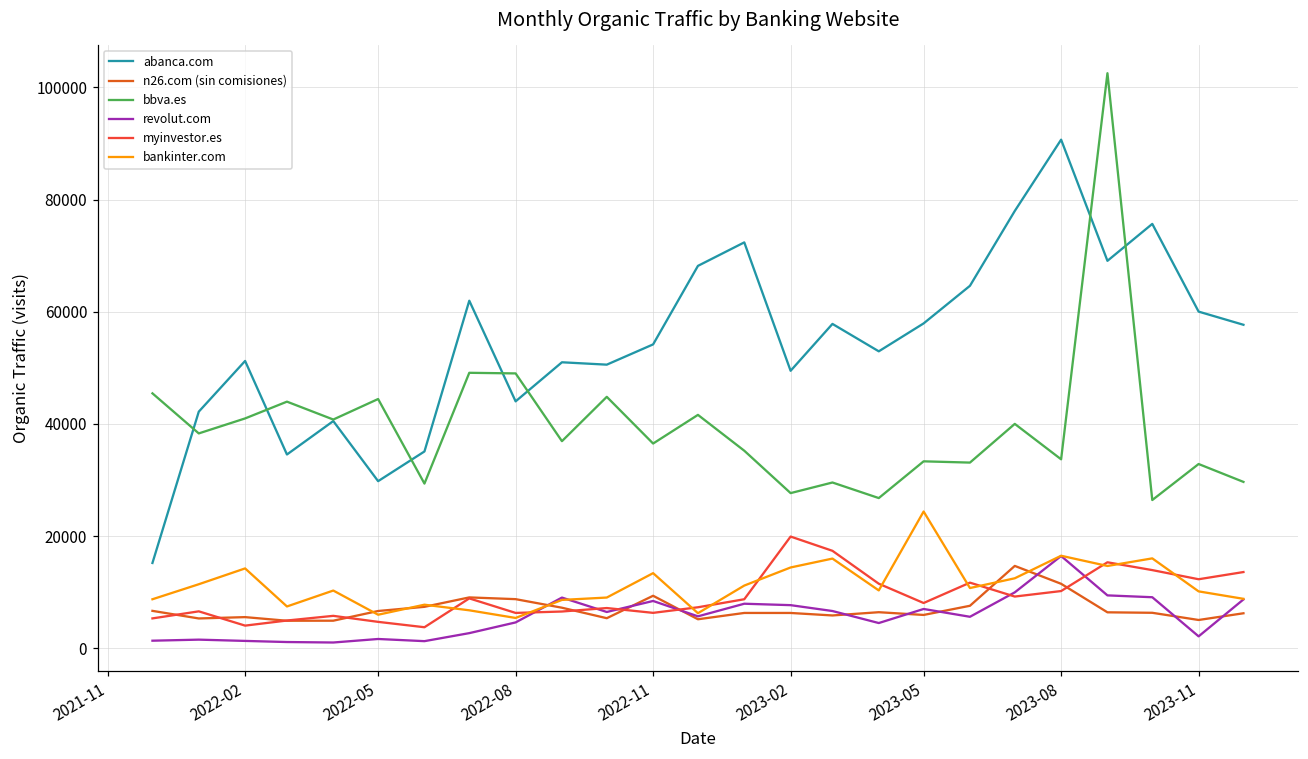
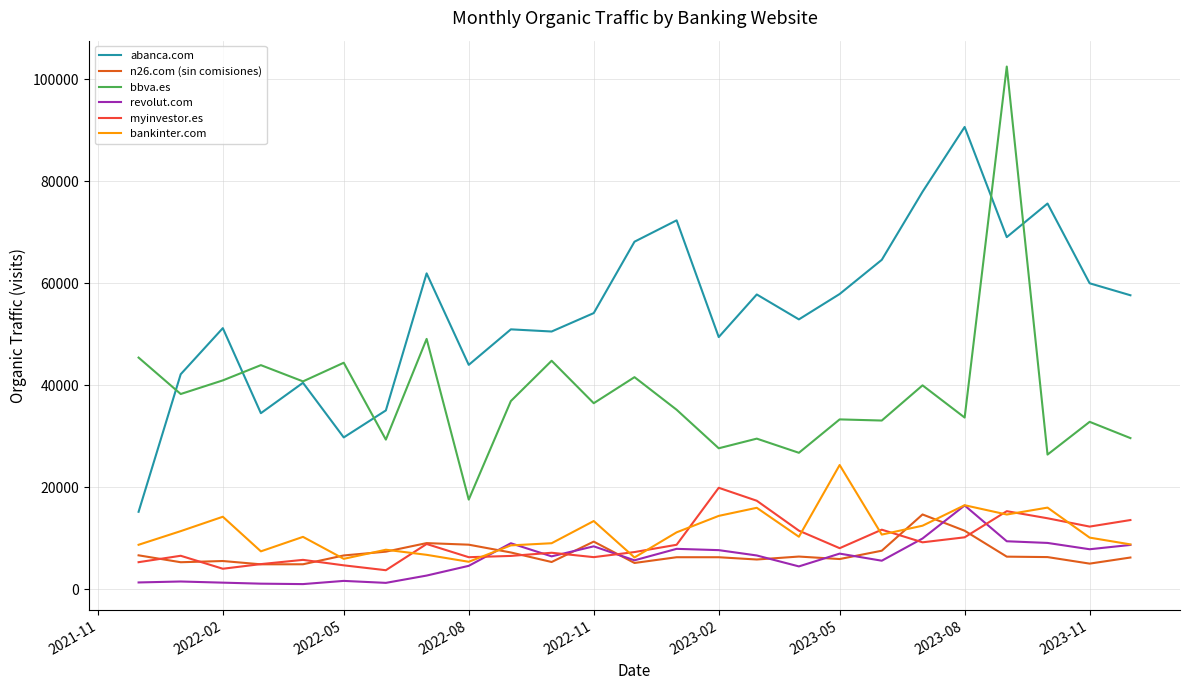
  {
    "abanca.com": {
      "2022-02": 51000,
      "2022-05": 30000,
      "2022-08": 44000,
      "2022-11": 54000,
      "2023-02": 49000,
      "2023-05": 58000,
      "2023-08": 91000,
      "2023-11": 60000
    },
    "bbva.es": {
      "2022-02": 41000,
      "2022-05": 44000,
-     "2022-08": 49000,
+     "2022-08": 18000,
      "2022-11": 37000,
      "2023-02": 28000,
      "2023-05": 33000,
      "2023-08": 34000,
      "2023-11": 33000
    },
    "revolut.com": {
      "2022-02": 1000,
      "2022-05": 2000,
      "2022-08": 5000,
      "2022-11": 8000,
      "2023-02": 8000,
      "2023-05": 7000,
-     "2023-11": 2000
+     "2023-11": 8000
    },
    "bankinter.com": {
      "2022-02": 14000,
      "2022-05": 6000,
      "2022-08": 5000,
      "2022-11": 13000,
      "2023-02": 14000,
      "2023-05": 24000,
      "2023-11": 10000
    }
  }
